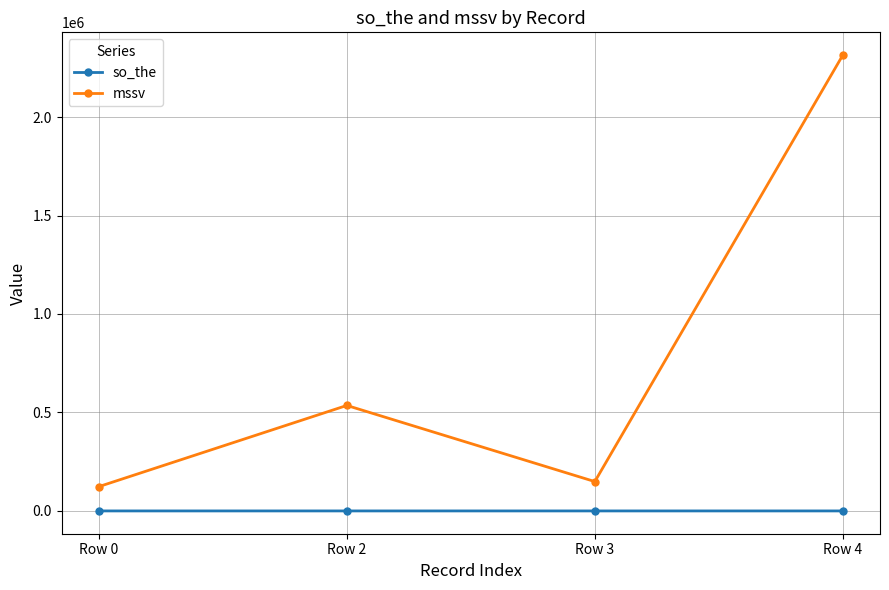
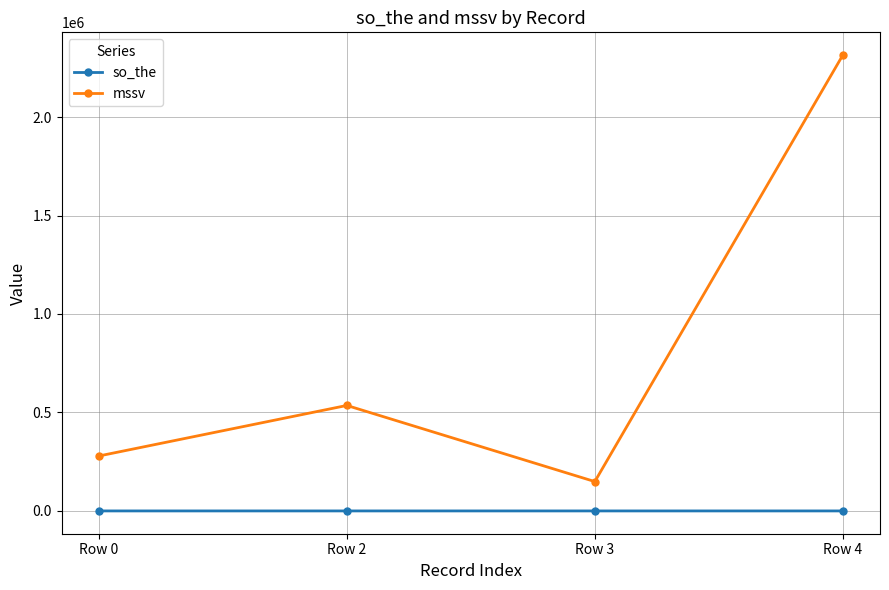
  {
    "so_the": {
      "Row 0": 0,
      "Row 2": 0,
      "Row 3": 0,
      "Row 4": 0
    },
    "mssv": {
-     "Row 0": 120000,
+     "Row 0": 280000,
      "Row 2": 540000,
      "Row 3": 150000,
      "Row 4": 2310000
    }
  }
